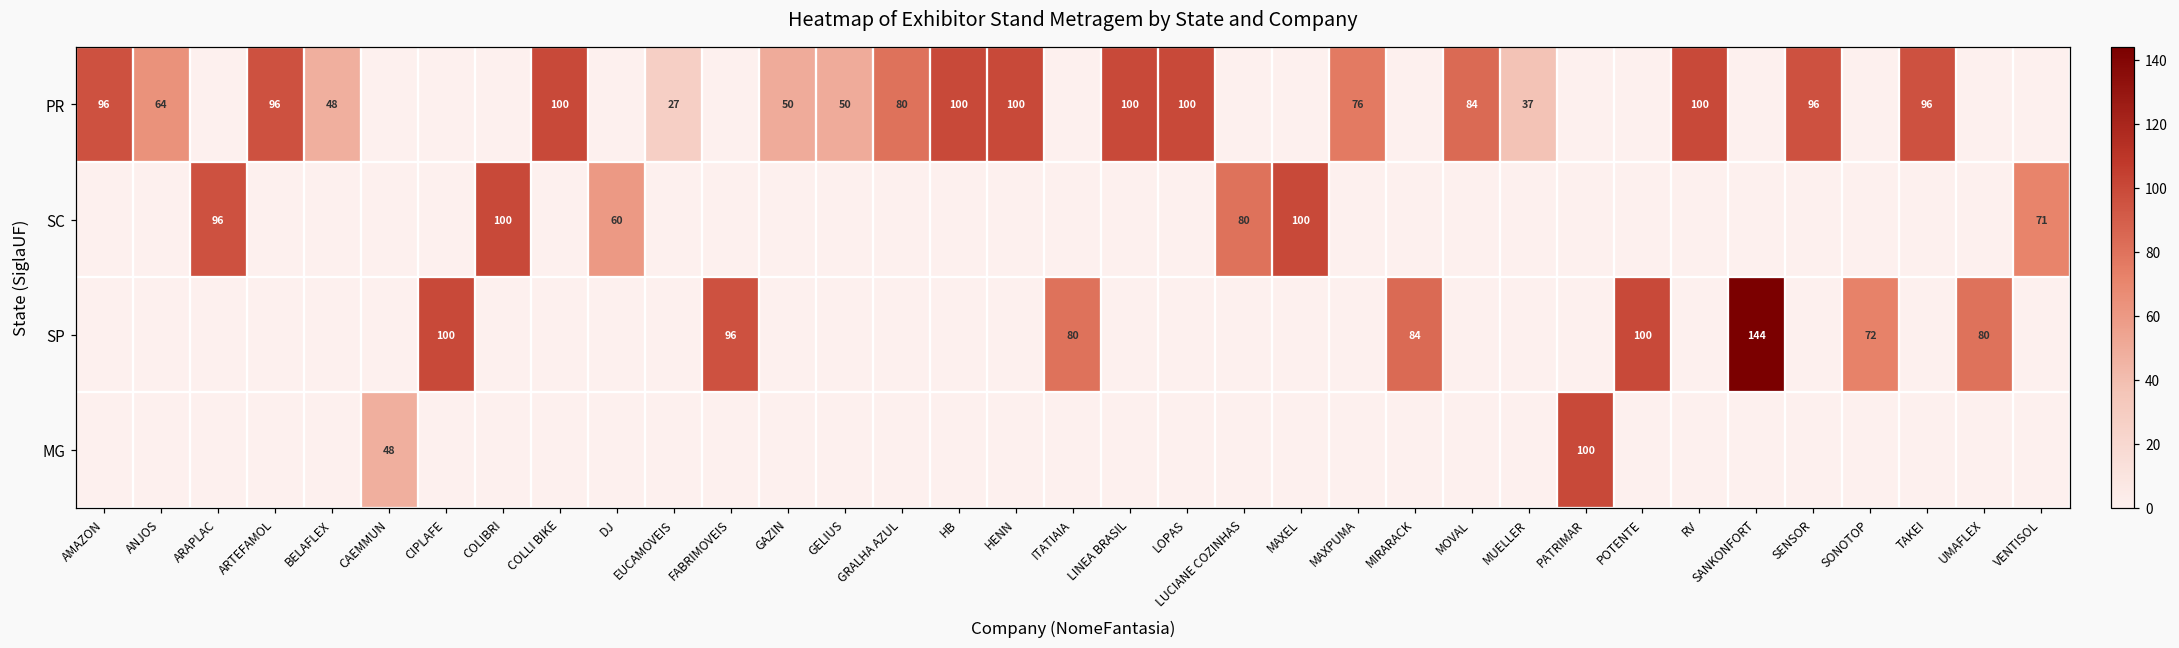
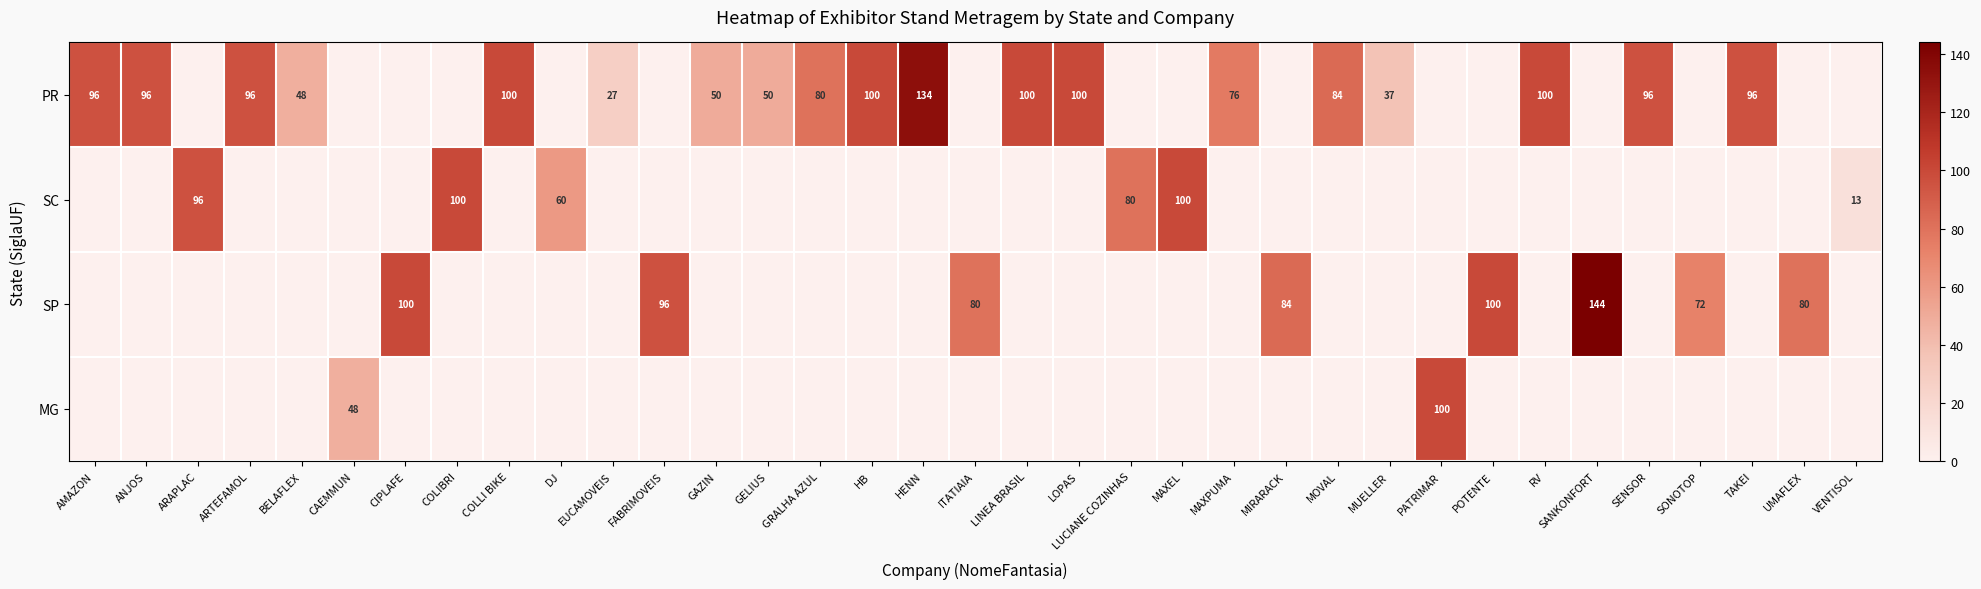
  {
    "PR": {
      "AMAZON": 96,
-     "ANJOS": 64,
+     "ANJOS": 96,
      "ARTEFAMOL": 96,
      "BELAFLEX": 48,
      "COLLI BIKE": 100,
      "EUCAMOVEIS": 27,
      "GAZIN": 50,
      "GELIUS": 50,
      "GRALHA AZUL": 80,
      "HB": 100,
-     "HENN": 100,
+     "HENN": 134,
      "LINEA BRASIL": 100,
      "LOPAS": 100,
      "MAXPUMA": 76,
      "MOVAL": 84,
      "MUELLER": 37,
      "RV": 100,
      "SENSOR": 96,
      "TAKEI": 96
    },
    "SC": {
      "ARAPLAC": 96,
      "COLIBRI": 100,
      "DJ": 60,
      "LUCIANE COZINHAS": 80,
      "MAXEL": 100,
-     "VENTISOL": 71
+     "VENTISOL": 13
    },
    "SP": {
      "CIPLAFE": 100,
      "FABRIMOVEIS": 96,
      "ITATIAIA": 80,
      "MIRARACK": 84,
      "POTENTE": 100,
      "SANKONFORT": 144,
      "SONOTOP": 72,
      "UMAFLEX": 80
    },
    "MG": {
      "CAEMMUN": 48,
      "PATRIMAR": 100
    }
  }
